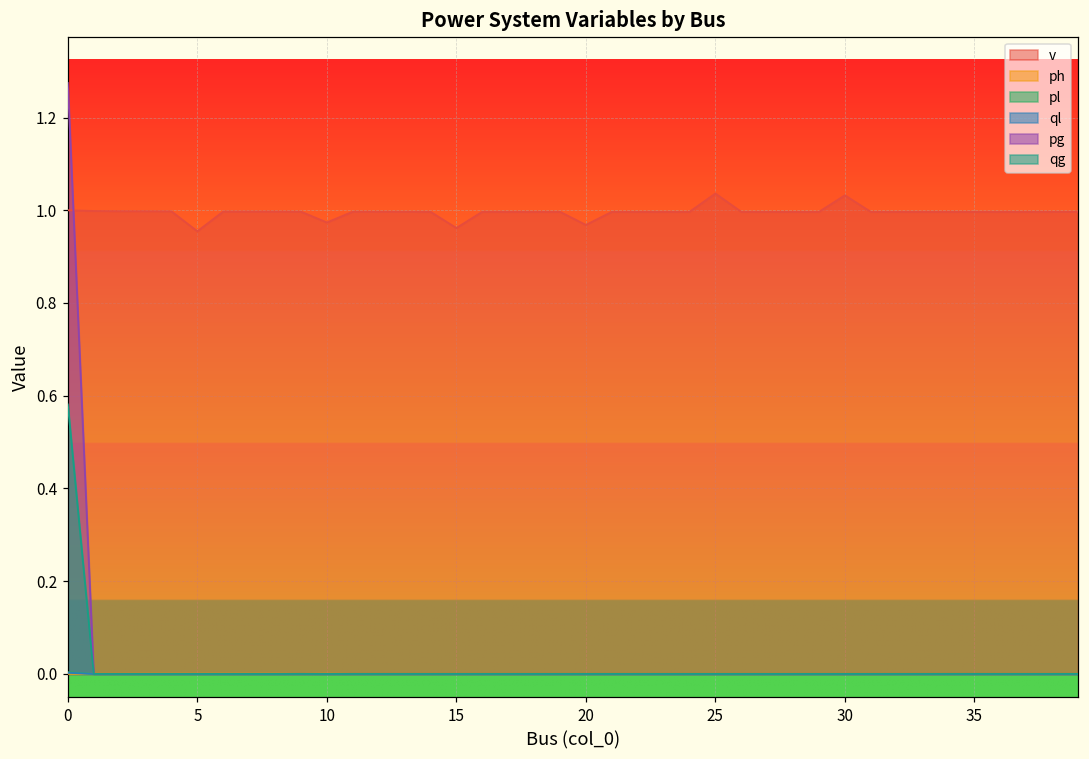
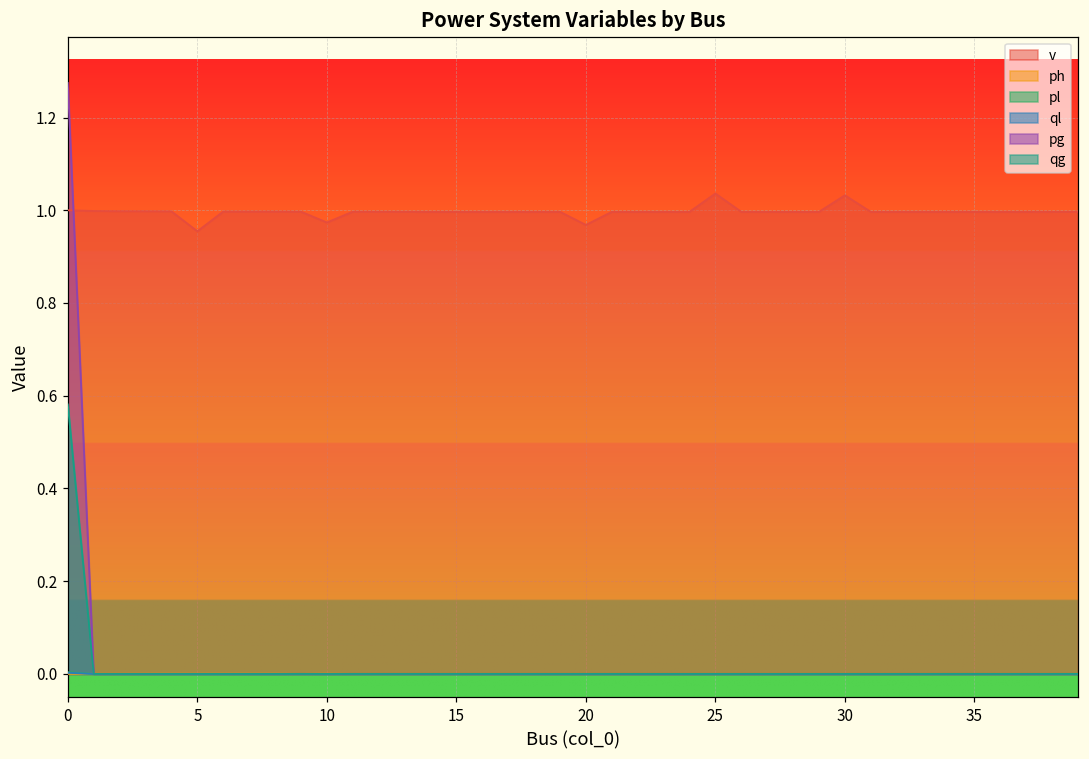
  {
    "v": {
      "0": 1.00,
      "5": 0.95,
      "10": 0.97,
-     "15": 0.96,
+     "15": 1.00,
      "20": 0.97,
      "25": 1.04,
      "30": 1.03,
      "35": 1.00
    },
    "pg": {
      "0": 1.27
    }
  }
